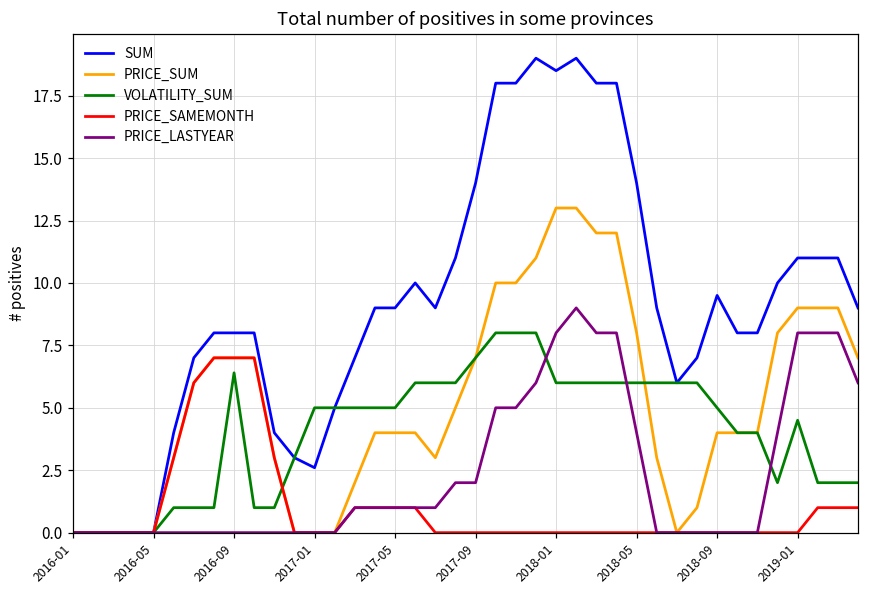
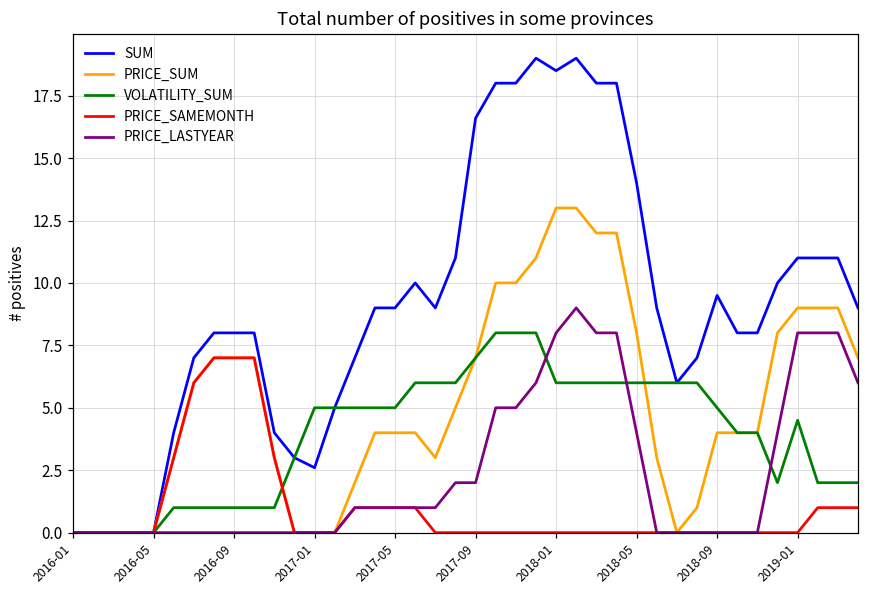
  {
    "SUM": {
      "2016-09": 8.0,
      "2017-01": 2.6,
      "2017-05": 9.0,
-     "2017-09": 14.0,
+     "2017-09": 16.6,
      "2018-01": 18.5,
      "2018-05": 14.0,
      "2018-09": 9.5,
      "2019-01": 11.0
    },
    "PRICE_SUM": {
      "2017-05": 4.0,
      "2018-01": 13.0,
      "2018-05": 8.0,
      "2018-09": 4.0,
      "2019-01": 9.0
    },
    "VOLATILITY_SUM": {
-     "2016-09": 6.4,
+     "2016-09": 1.0,
      "2017-01": 5.0,
      "2017-05": 5.0,
      "2018-01": 6.0,
      "2018-05": 6.0,
      "2018-09": 5.0,
      "2019-01": 4.5
    },
    "PRICE_SAMEMONTH": {
      "2017-09": 0.0,
      "2018-01": 0.0,
      "2018-05": 0.0,
      "2019-01": 0.0
    },
    "PRICE_LASTYEAR": {
      "2016-09": 0.0,
      "2017-09": 2.0,
      "2018-01": 8.0,
      "2018-05": 4.0,
      "2019-01": 8.0
    }
  }
